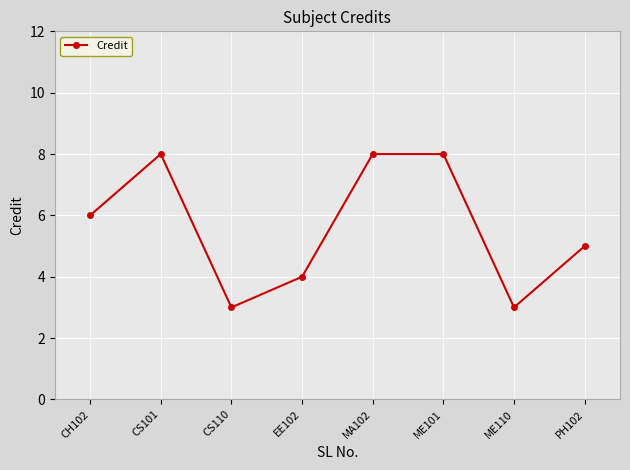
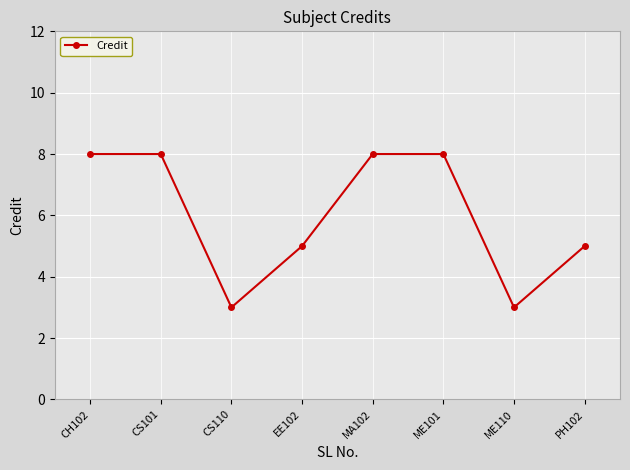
  {
-   "CH102": 6,
+   "CH102": 8,
    "CS101": 8,
    "CS110": 3,
-   "EE102": 4,
+   "EE102": 5,
    "MA102": 8,
    "ME101": 8,
    "ME110": 3,
    "PH102": 5
  }
